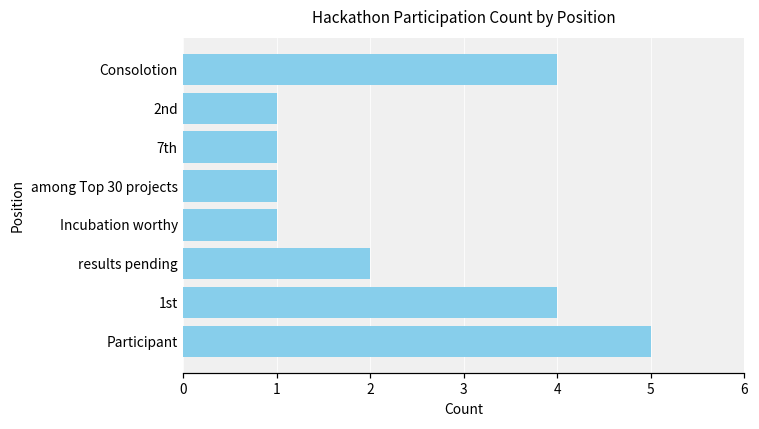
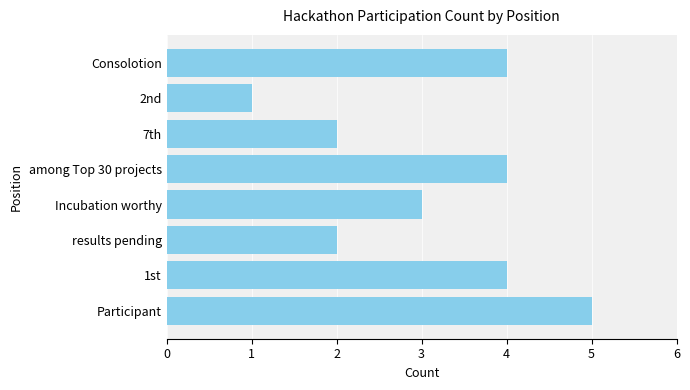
  {
    "Consolotion": 4,
    "2nd": 1,
-   "7th": 1,
-   "among Top 30 projects": 1,
-   "Incubation worthy": 1,
+   "7th": 2,
+   "among Top 30 projects": 4,
+   "Incubation worthy": 3,
    "results pending": 2,
    "1st": 4,
    "Participant": 5
  }
